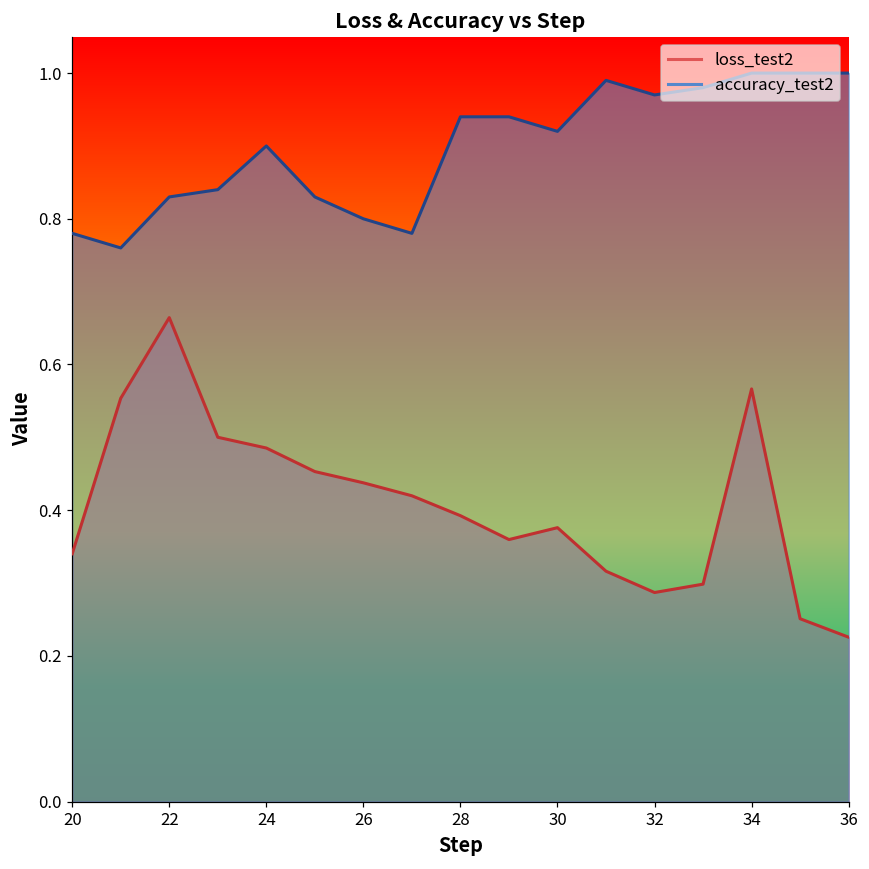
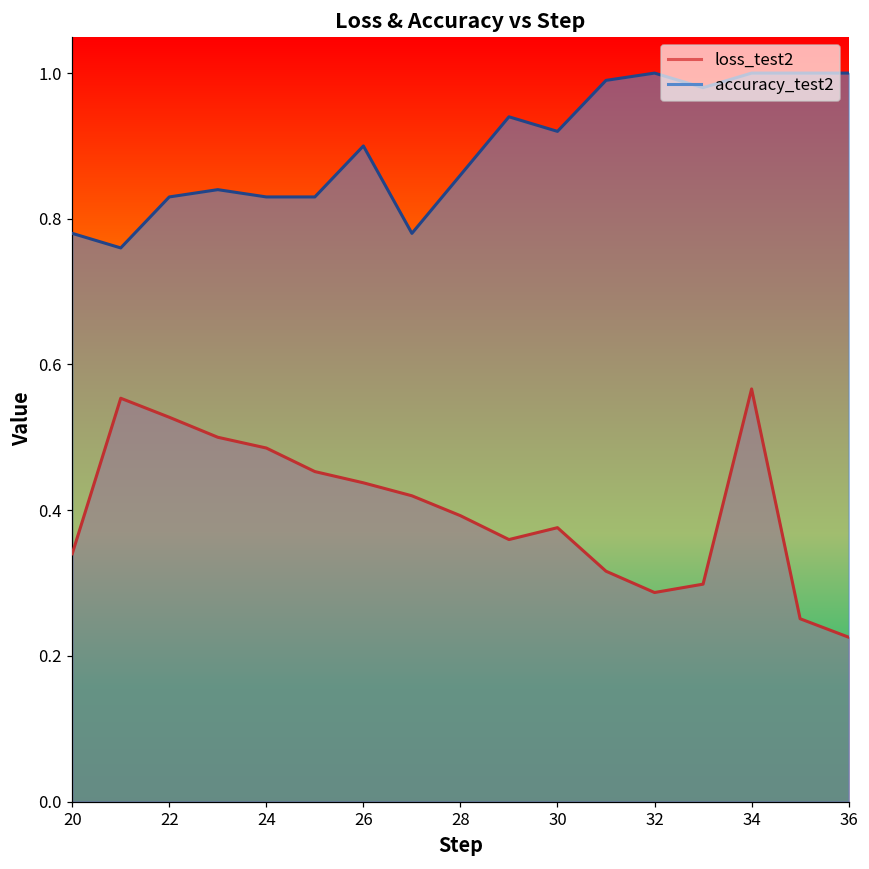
  {
    "loss_test2": {
      "20": 0.34,
-     "22": 0.66,
+     "22": 0.53,
      "24": 0.49,
      "26": 0.44,
      "28": 0.39,
      "30": 0.38,
      "32": 0.29,
      "34": 0.57,
      "36": 0.23
    },
    "accuracy_test2": {
      "20": 0.78,
      "22": 0.83,
-     "24": 0.90,
-     "26": 0.8,
-     "28": 0.94,
+     "24": 0.83,
+     "26": 0.9,
+     "28": 0.86,
      "30": 0.92,
-     "32": 0.97,
+     "32": 1.00,
      "36": 1.00
    }
  }
